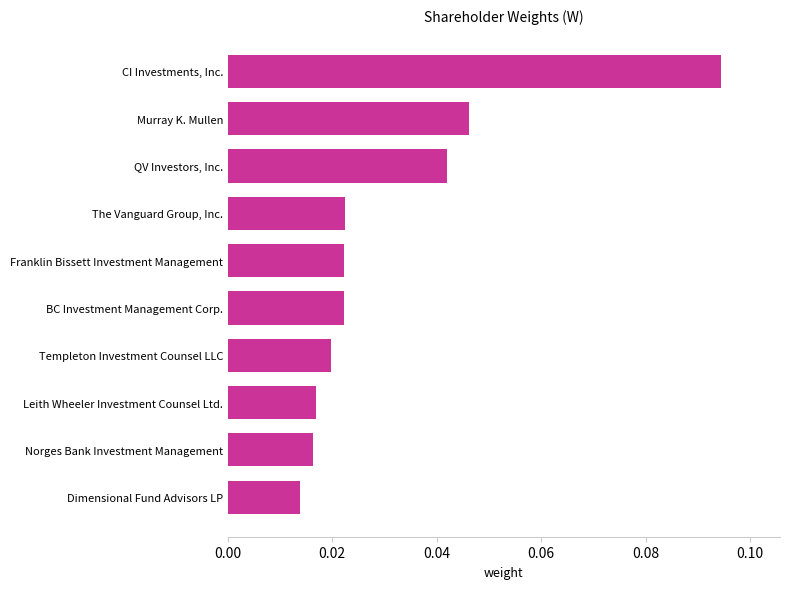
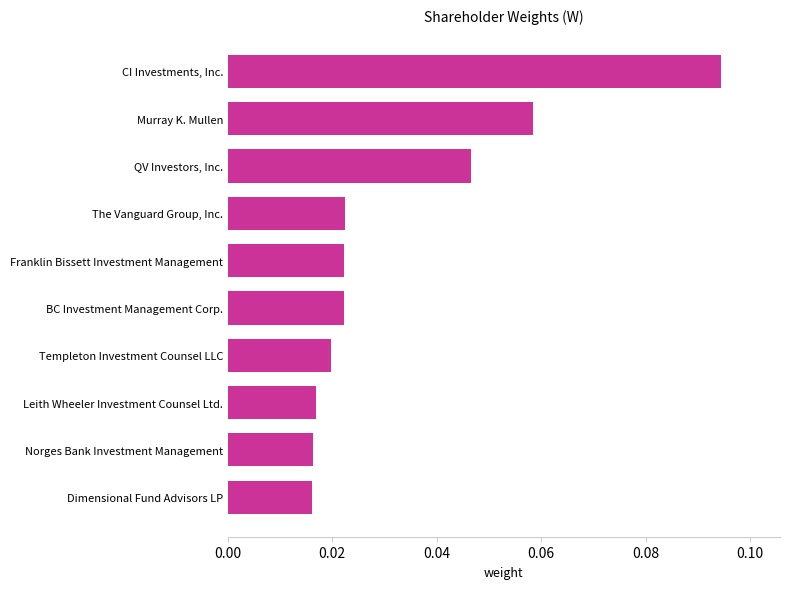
  {
    "CI Investments, Inc.": 0.094,
-   "Murray K. Mullen": 0.046,
-   "QV Investors, Inc.": 0.042,
+   "Murray K. Mullen": 0.058,
+   "QV Investors, Inc.": 0.047,
    "The Vanguard Group, Inc.": 0.022,
    "Franklin Bissett Investment Management": 0.022,
    "BC Investment Management Corp.": 0.022,
    "Templeton Investment Counsel LLC": 0.020,
    "Leith Wheeler Investment Counsel Ltd.": 0.017,
    "Norges Bank Investment Management": 0.016,
-   "Dimensional Fund Advisors LP": 0.014
+   "Dimensional Fund Advisors LP": 0.016
  }
